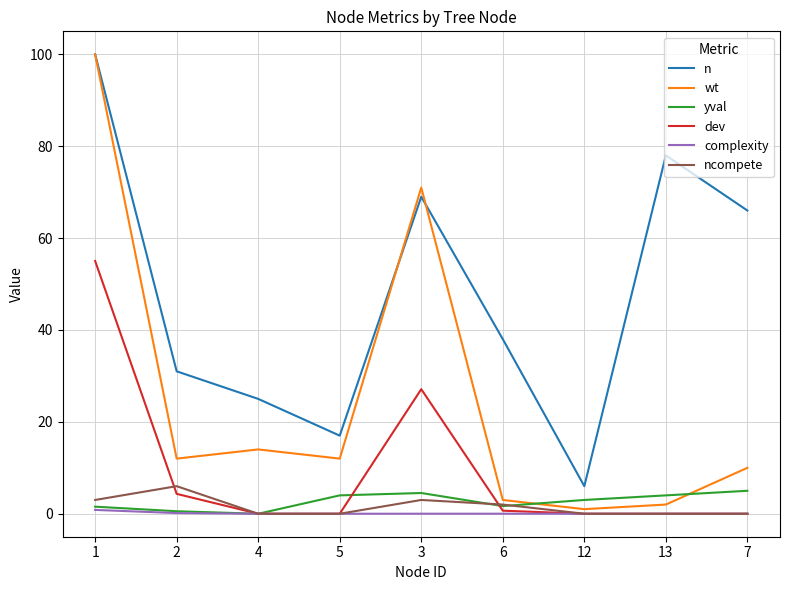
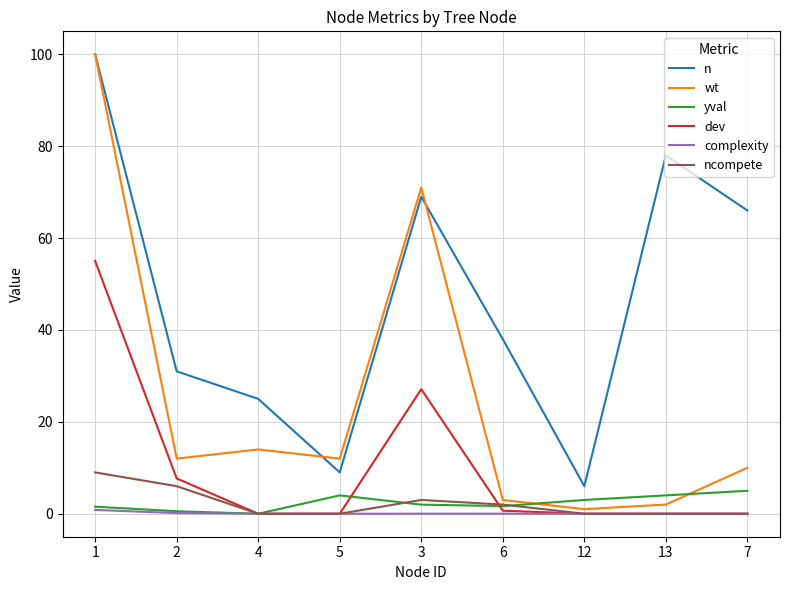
  {
    "n": {
      "2": 31,
      "4": 25,
-     "5": 17,
+     "5": 9,
      "3": 69,
      "6": 38,
      "12": 6,
      "7": 66
    },
    "wt": {
      "2": 12,
      "4": 14,
      "5": 12,
      "3": 71,
      "6": 3,
      "12": 1,
      "13": 2,
      "7": 10
    },
    "yval": {
      "1": 2,
      "5": 4,
-     "3": 5,
+     "3": 2,
      "12": 3,
      "13": 4,
      "7": 5
    },
    "dev": {
      "1": 55,
-     "2": 4,
+     "2": 8,
      "3": 27,
      "6": 1
    },
    "complexity": {
      "1": 1,
      "3": 0,
      "6": 0
    },
    "ncompete": {
-     "1": 3,
+     "1": 9,
      "2": 6,
      "3": 3
    }
  }
